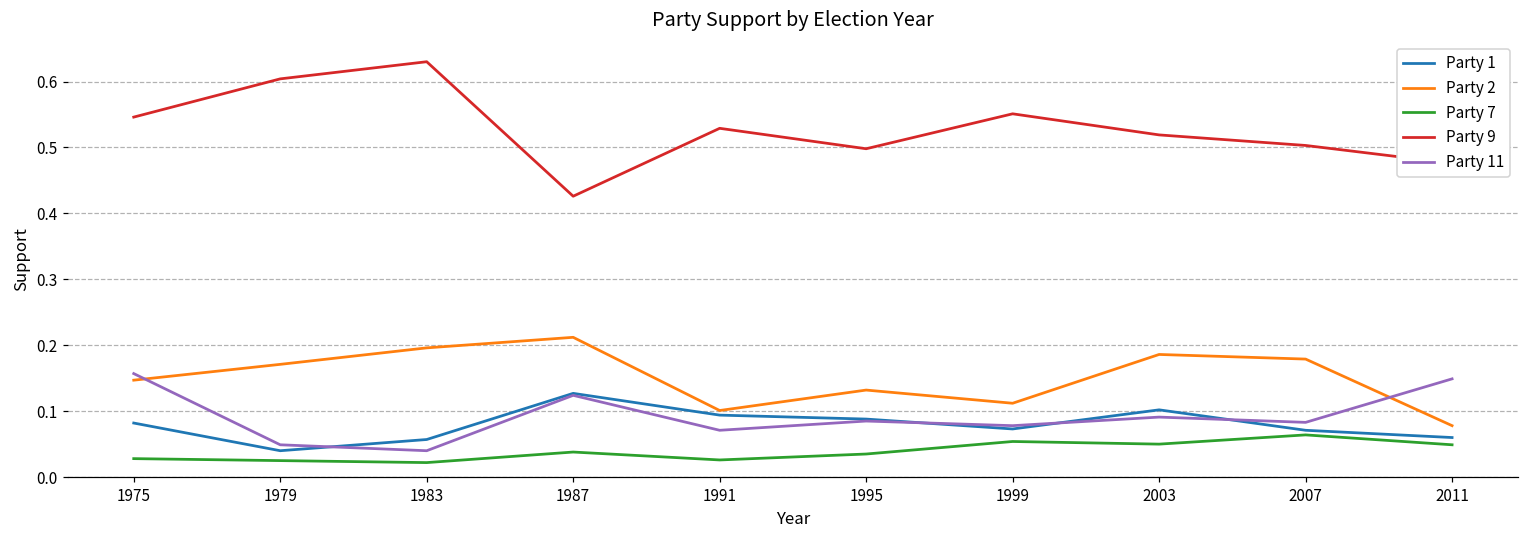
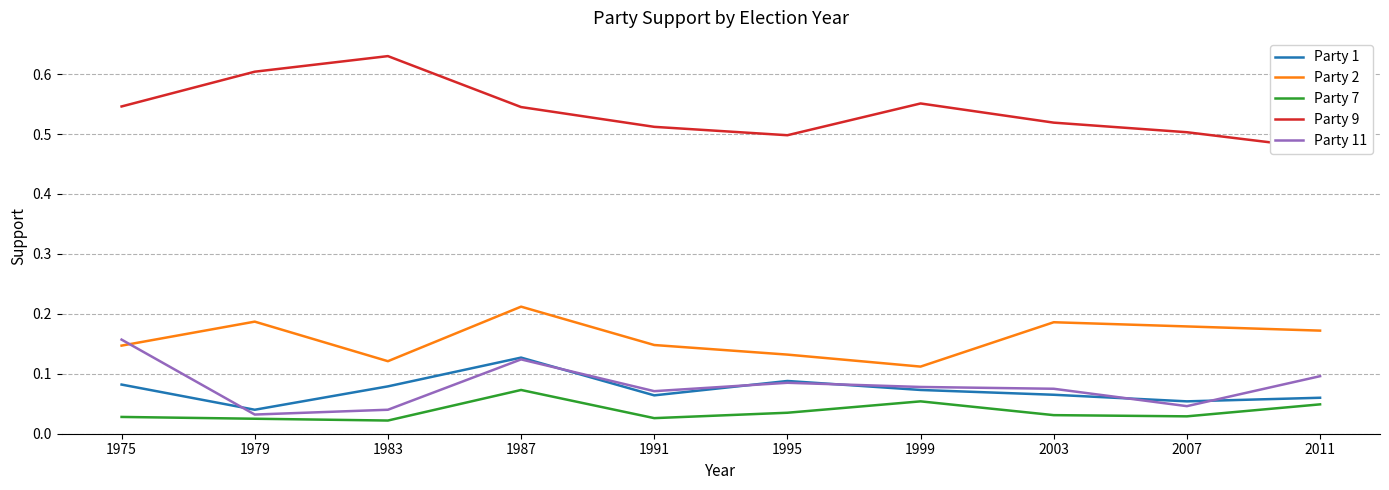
  {
    "Party 1": {
      "1975": 0.08,
      "1979": 0.04,
-     "1983": 0.06,
-     "1991": 0.09,
+     "1983": 0.08,
+     "1991": 0.06,
      "1999": 0.07,
-     "2003": 0.10,
-     "2007": 0.07,
+     "2003": 0.07,
+     "2007": 0.05,
      "2011": 0.06
    },
    "Party 2": {
      "1975": 0.15,
-     "1979": 0.17,
-     "1983": 0.20,
+     "1979": 0.19,
+     "1983": 0.12,
      "1987": 0.21,
-     "1991": 0.10,
+     "1991": 0.15,
      "1995": 0.13,
      "1999": 0.11,
      "2003": 0.19,
      "2007": 0.18,
-     "2011": 0.08
+     "2011": 0.17
    },
    "Party 7": {
      "1975": 0.03,
      "1979": 0.03,
      "1983": 0.02,
-     "1987": 0.04,
+     "1987": 0.07,
      "1991": 0.03,
      "1995": 0.04,
      "1999": 0.05,
-     "2003": 0.05,
-     "2007": 0.06,
+     "2003": 0.03,
+     "2007": 0.03,
      "2011": 0.05
    },
    "Party 9": {
      "1975": 0.55,
      "1979": 0.60,
      "1983": 0.63,
-     "1987": 0.43,
-     "1991": 0.53,
+     "1987": 0.55,
+     "1991": 0.51,
      "1995": 0.50,
      "1999": 0.55,
      "2003": 0.52,
      "2007": 0.50
    },
    "Party 11": {
      "1975": 0.16,
-     "1979": 0.05,
+     "1979": 0.03,
      "1983": 0.04,
      "1991": 0.07,
      "1999": 0.08,
-     "2003": 0.09,
-     "2007": 0.08,
-     "2011": 0.15
+     "2003": 0.08,
+     "2007": 0.05,
+     "2011": 0.10
    }
  }
